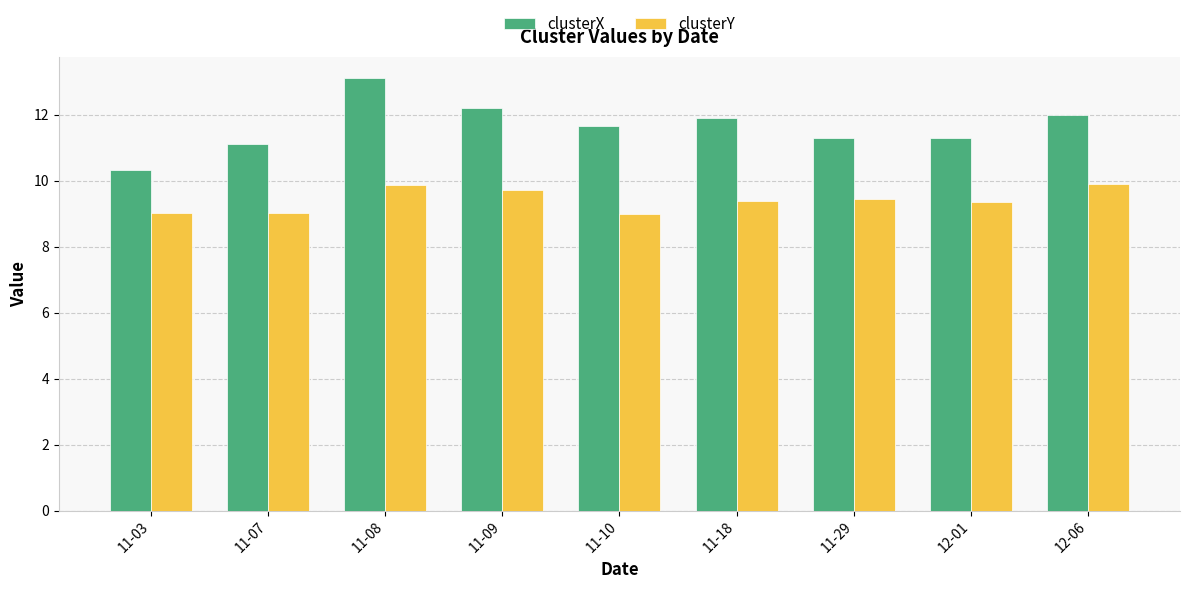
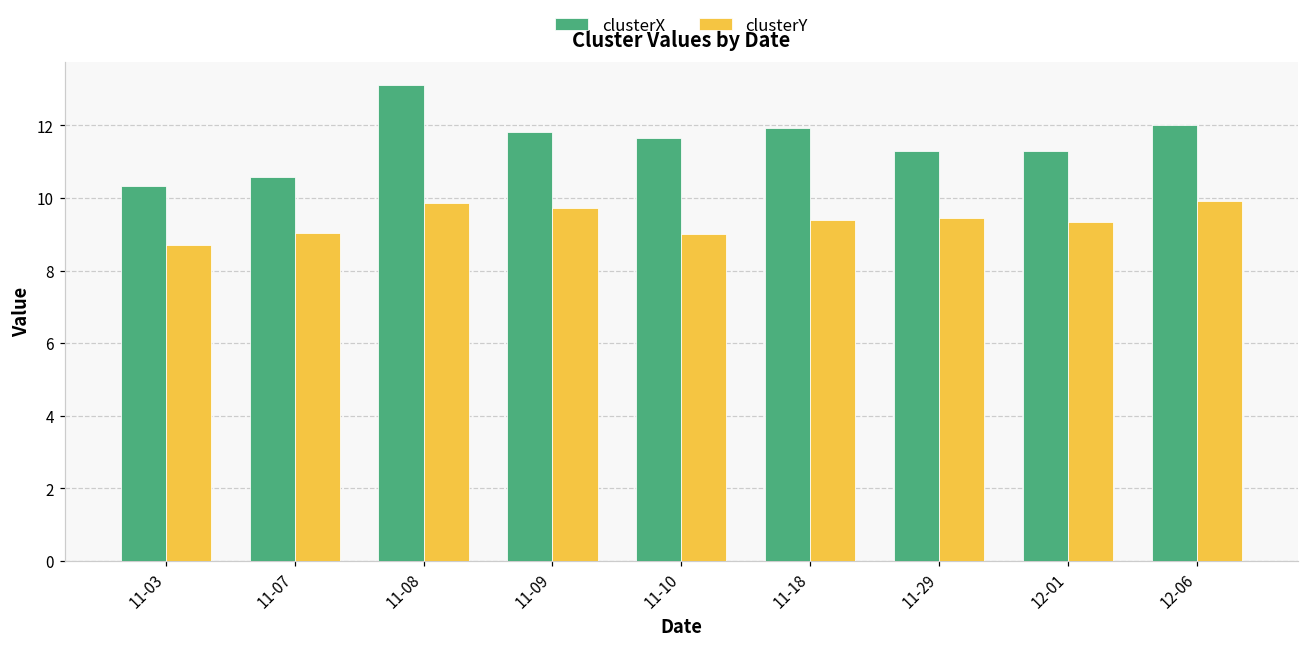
  {
    "clusterX": {
      "11-03": 10.3,
-     "11-07": 11.1,
+     "11-07": 10.6,
      "11-08": 13.1,
-     "11-09": 12.2,
+     "11-09": 11.8,
      "11-10": 11.7,
      "11-18": 11.9,
      "11-29": 11.3,
      "12-01": 11.3,
      "12-06": 12.0
    },
    "clusterY": {
-     "11-03": 9.0,
+     "11-03": 8.7,
      "11-07": 9.0,
      "11-08": 9.9,
      "11-09": 9.7,
      "11-10": 9.0,
      "11-18": 9.4,
      "11-29": 9.4,
      "12-01": 9.4,
      "12-06": 9.9
    }
  }
